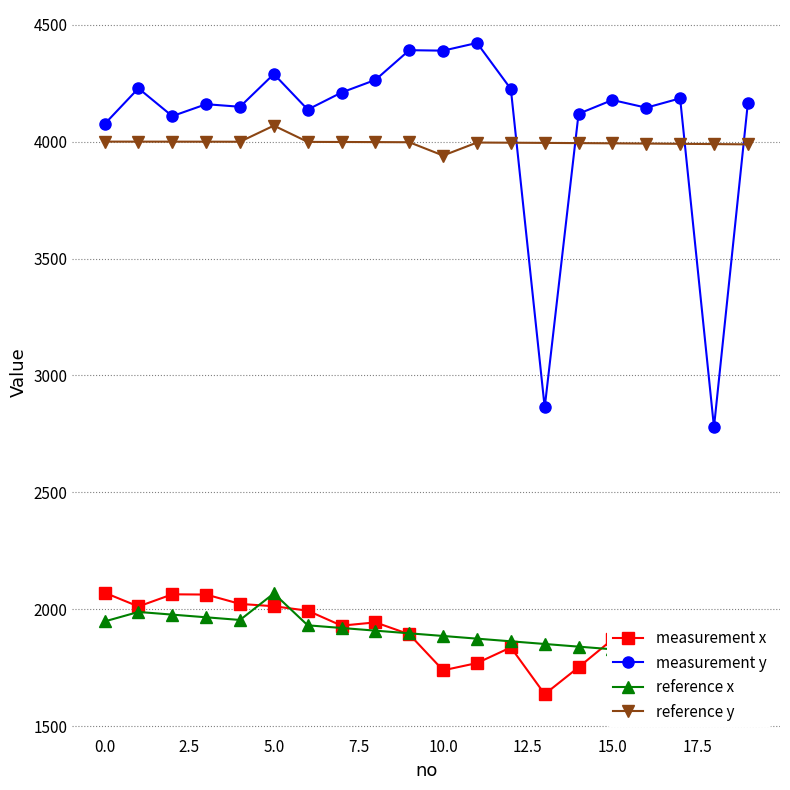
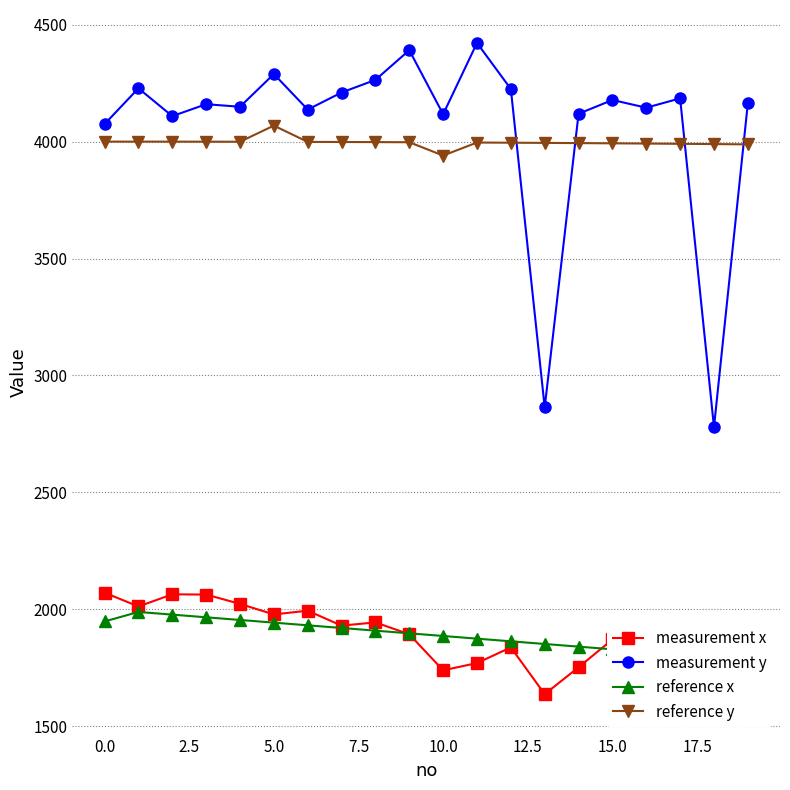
  {
    "measurement x": {
      "0.0": 2070,
-     "5.0": 2010,
+     "5.0": 1980,
      "10.0": 1740
    },
    "measurement y": {
      "0.0": 4080,
      "5.0": 4290,
-     "10.0": 4390,
+     "10.0": 4120,
      "15.0": 4180
    },
    "reference x": {
      "0.0": 1950,
-     "5.0": 2070,
+     "5.0": 1940,
      "10.0": 1890
    },
    "reference y": {
      "0.0": 4000,
      "5.0": 4070,
      "10.0": 3940,
      "15.0": 3990
    }
  }
